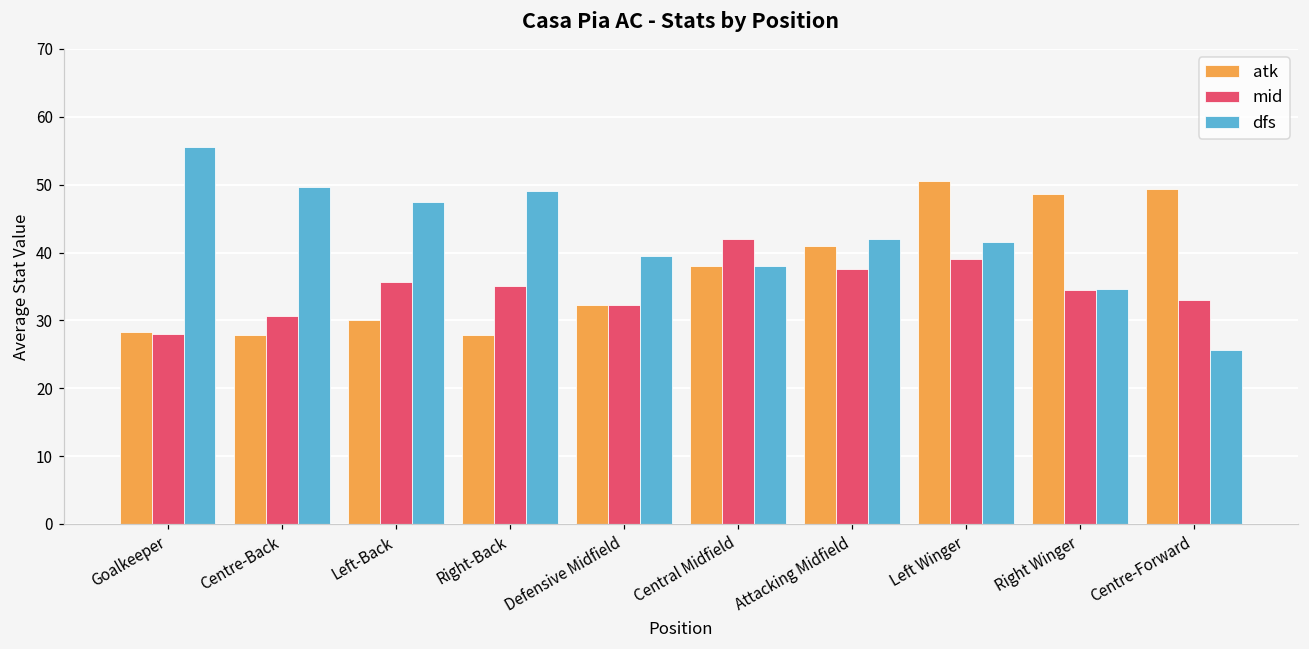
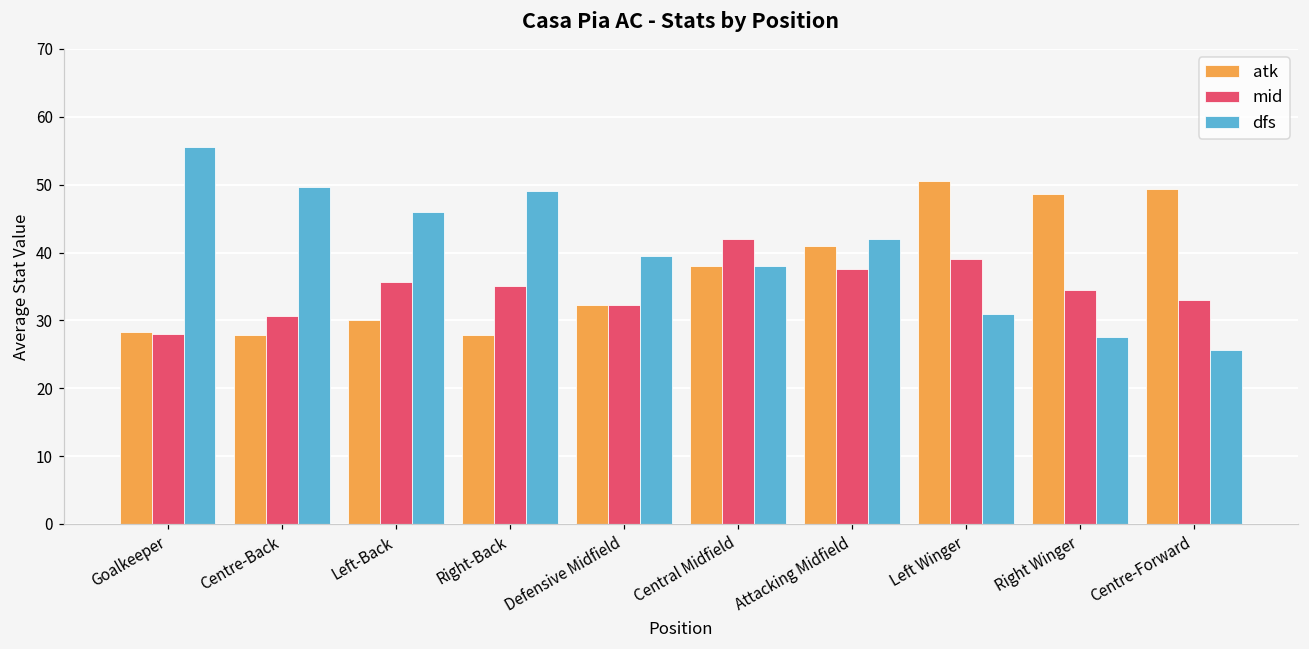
  {
    "atk": {
      "Goalkeeper": 28,
      "Centre-Back": 28,
      "Left-Back": 30,
      "Right-Back": 28,
      "Defensive Midfield": 32,
      "Central Midfield": 38,
      "Attacking Midfield": 41,
      "Left Winger": 51,
      "Right Winger": 49,
      "Centre-Forward": 49
    },
    "mid": {
      "Goalkeeper": 28,
      "Centre-Back": 31,
      "Left-Back": 36,
      "Right-Back": 35,
      "Defensive Midfield": 32,
      "Central Midfield": 42,
      "Attacking Midfield": 38,
      "Left Winger": 39,
      "Right Winger": 35,
      "Centre-Forward": 33
    },
    "dfs": {
      "Goalkeeper": 56,
      "Centre-Back": 50,
-     "Left-Back": 47,
+     "Left-Back": 46,
      "Right-Back": 49,
      "Defensive Midfield": 40,
      "Central Midfield": 38,
      "Attacking Midfield": 42,
-     "Left Winger": 42,
-     "Right Winger": 35,
+     "Left Winger": 31,
+     "Right Winger": 28,
      "Centre-Forward": 26
    }
  }
